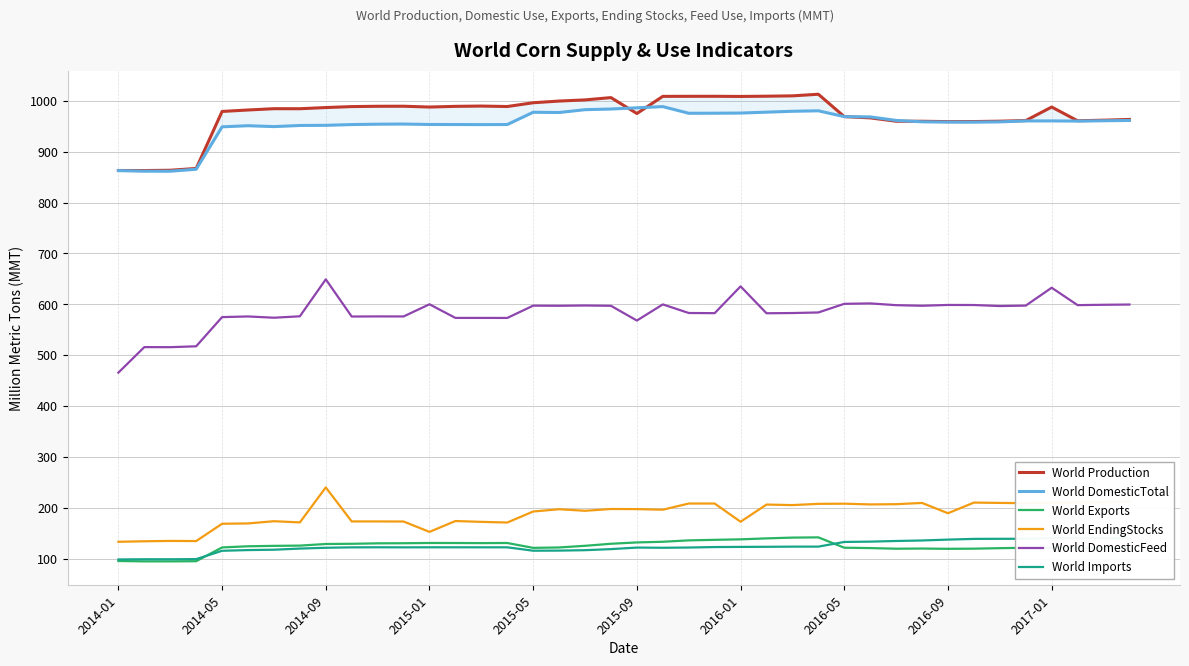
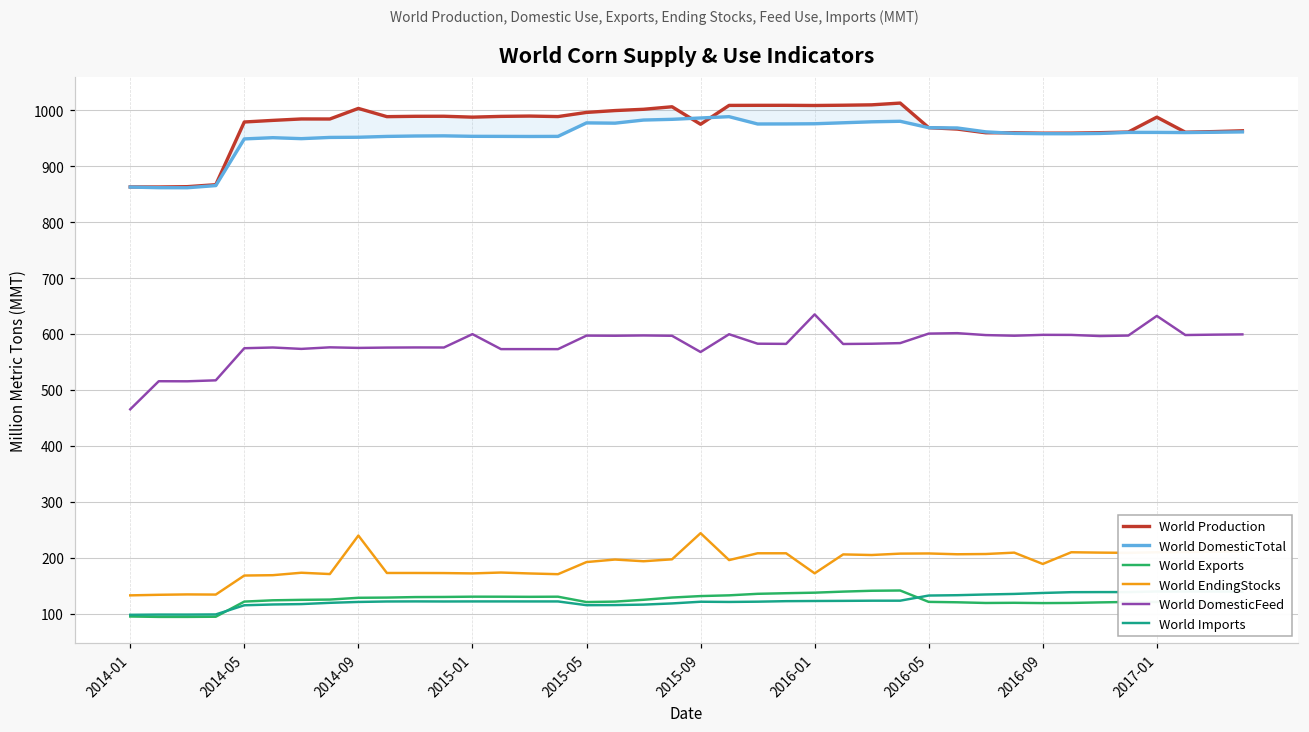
  {
    "World Production": {
-     "2014-09": 990,
+     "2014-09": 1000,
      "2015-09": 970
    },
    "World EndingStocks": {
      "2014-01": 130,
      "2014-05": 170,
      "2014-09": 240,
-     "2015-01": 150,
+     "2015-01": 170,
      "2015-05": 190,
-     "2015-09": 200,
+     "2015-09": 240,
      "2016-01": 170,
      "2016-05": 210,
      "2016-09": 190
    },
    "World DomesticFeed": {
      "2014-01": 470,
      "2014-05": 570,
-     "2014-09": 650,
+     "2014-09": 580,
      "2015-01": 600,
      "2015-05": 600,
      "2015-09": 570,
      "2016-01": 640,
      "2016-05": 600,
      "2016-09": 600,
      "2017-01": 630
    }
  }
